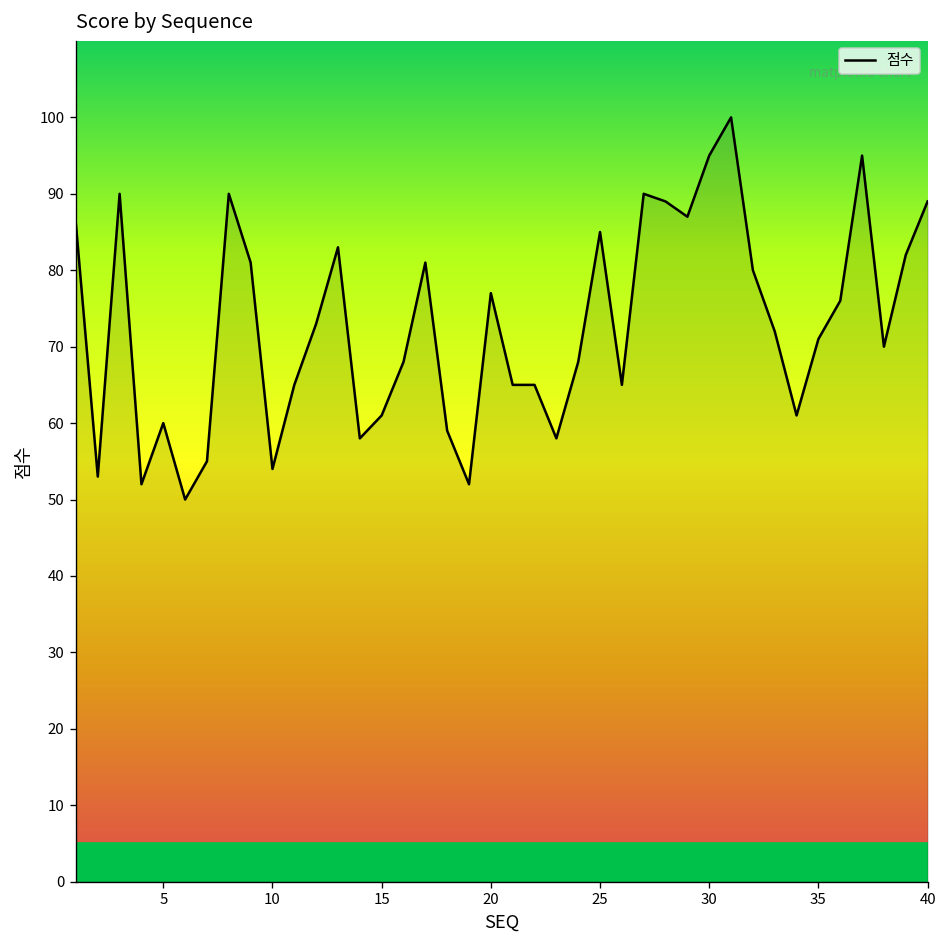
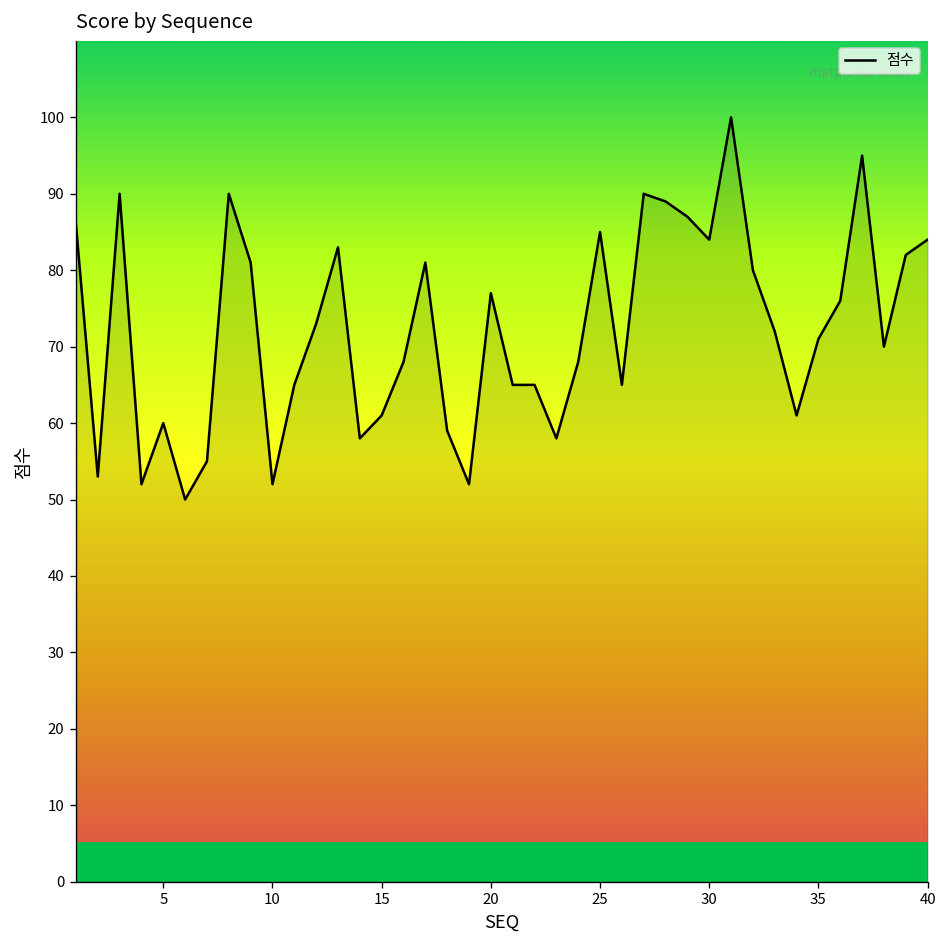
  {
    "5": 60,
-   "10": 54,
+   "10": 52,
    "15": 61,
    "20": 77,
    "25": 85,
-   "30": 95,
+   "30": 84,
    "35": 71,
-   "40": 89
+   "40": 84
  }
